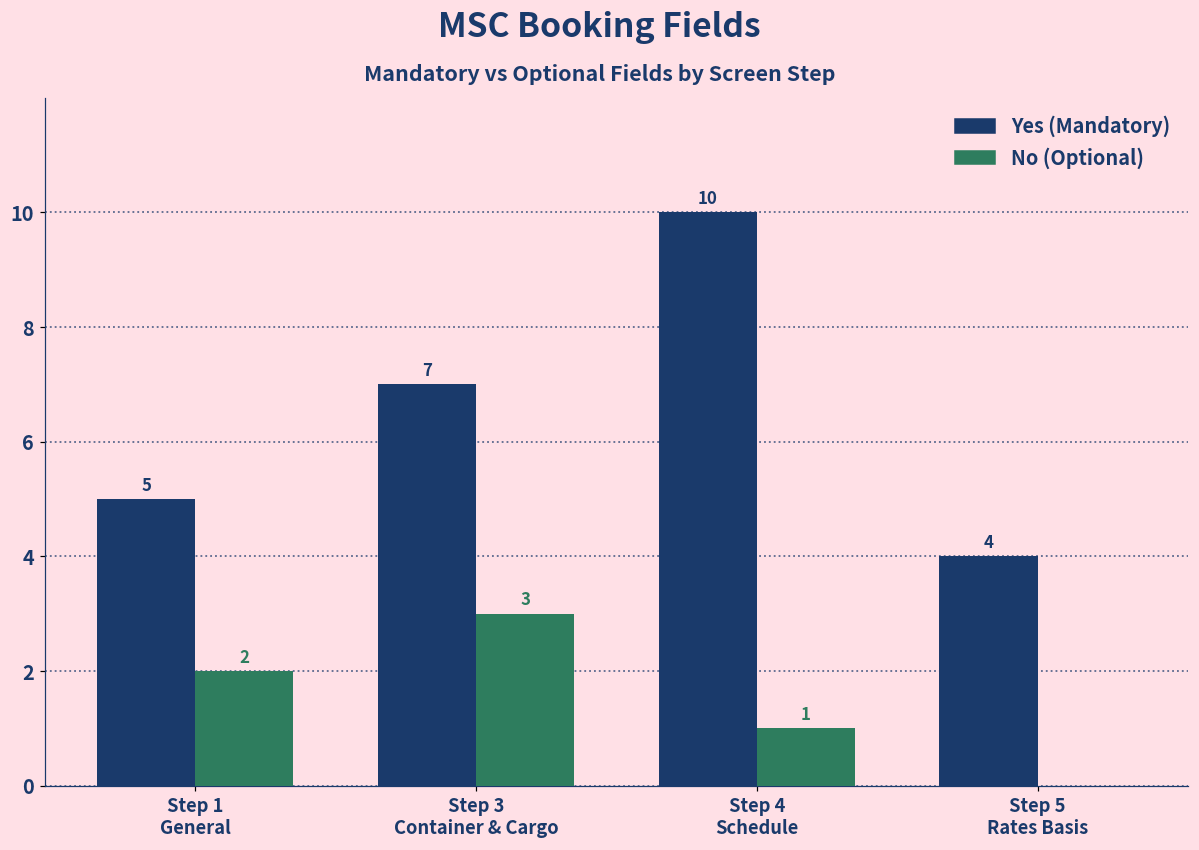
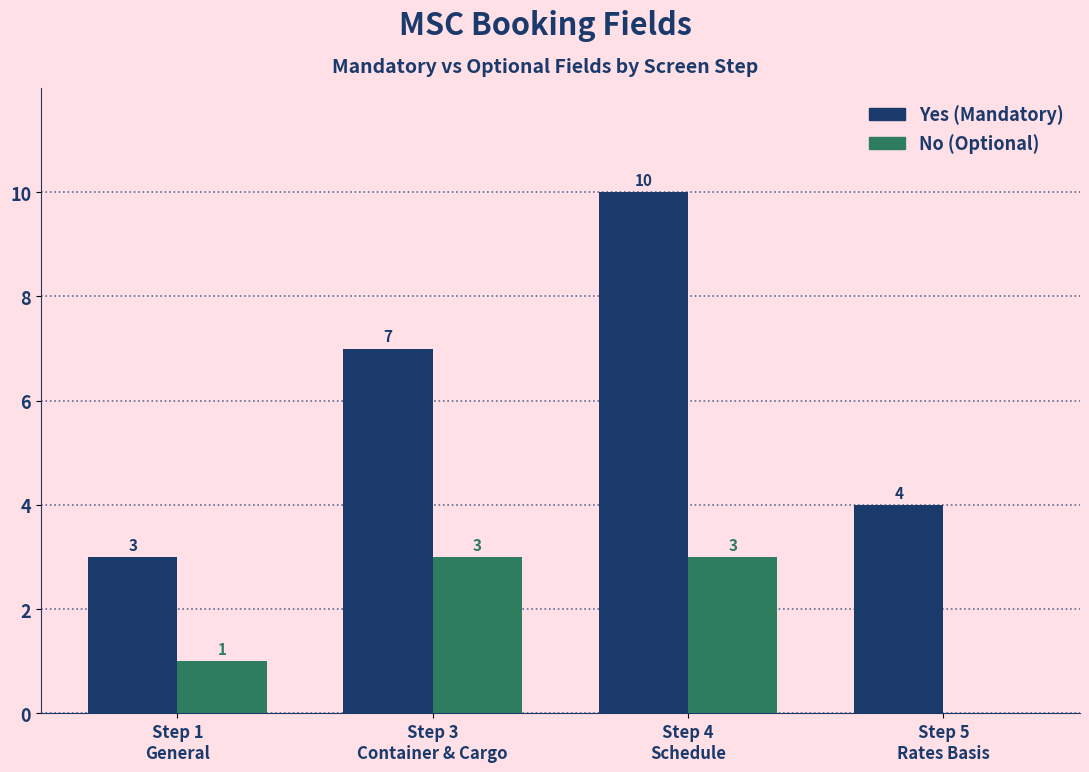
  {
    "Yes (Mandatory)": {
-     "Step 1 General": 5,
+     "Step 1 General": 3,
      "Step 3 Container & Cargo": 7,
      "Step 4 Schedule": 10,
      "Step 5 Rates Basis": 4
    },
    "No (Optional)": {
-     "Step 1 General": 2,
+     "Step 1 General": 1,
      "Step 3 Container & Cargo": 3,
-     "Step 4 Schedule": 1
+     "Step 4 Schedule": 3
    }
  }
